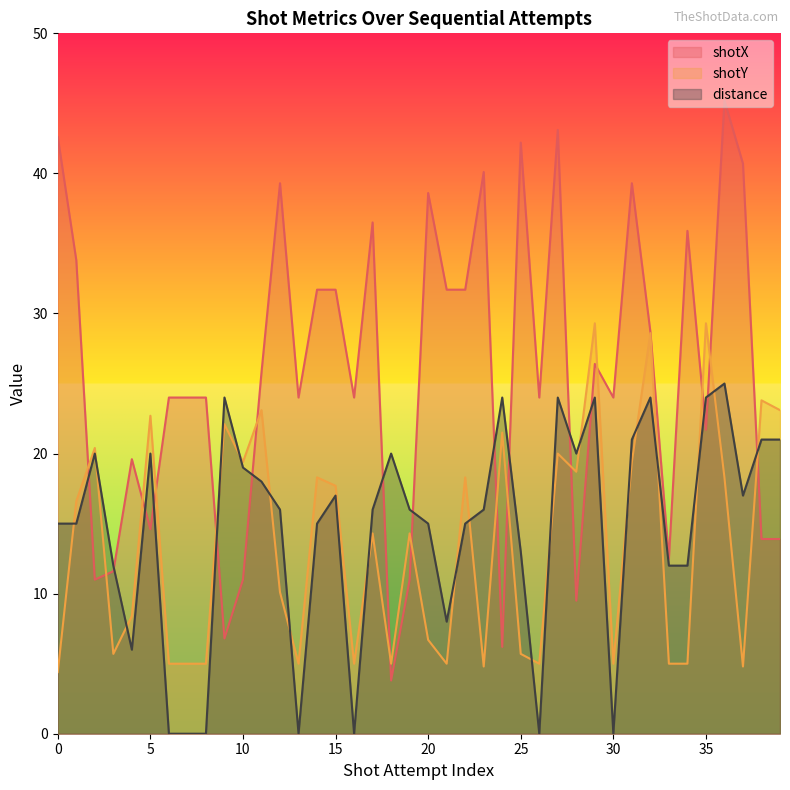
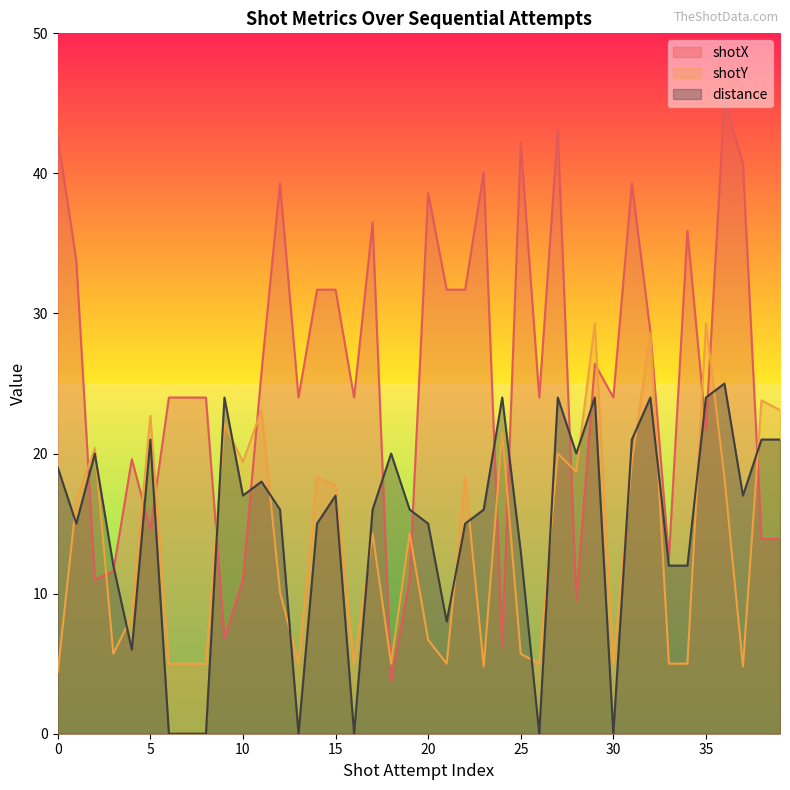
  {
    "distance": {
-     "0": 15,
-     "5": 20,
-     "10": 19,
+     "0": 19,
+     "5": 21,
+     "10": 17,
      "15": 17,
      "20": 15,
      "25": 13,
      "30": 0,
      "35": 24
    }
  }
